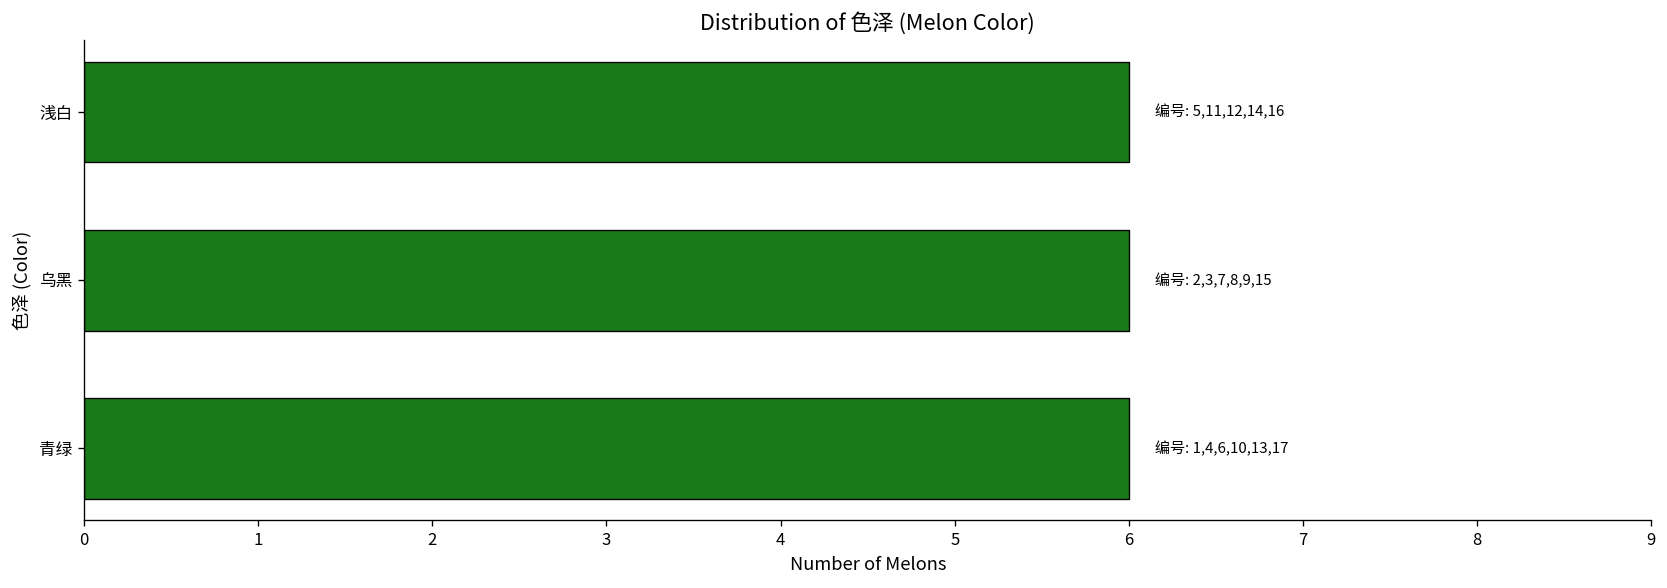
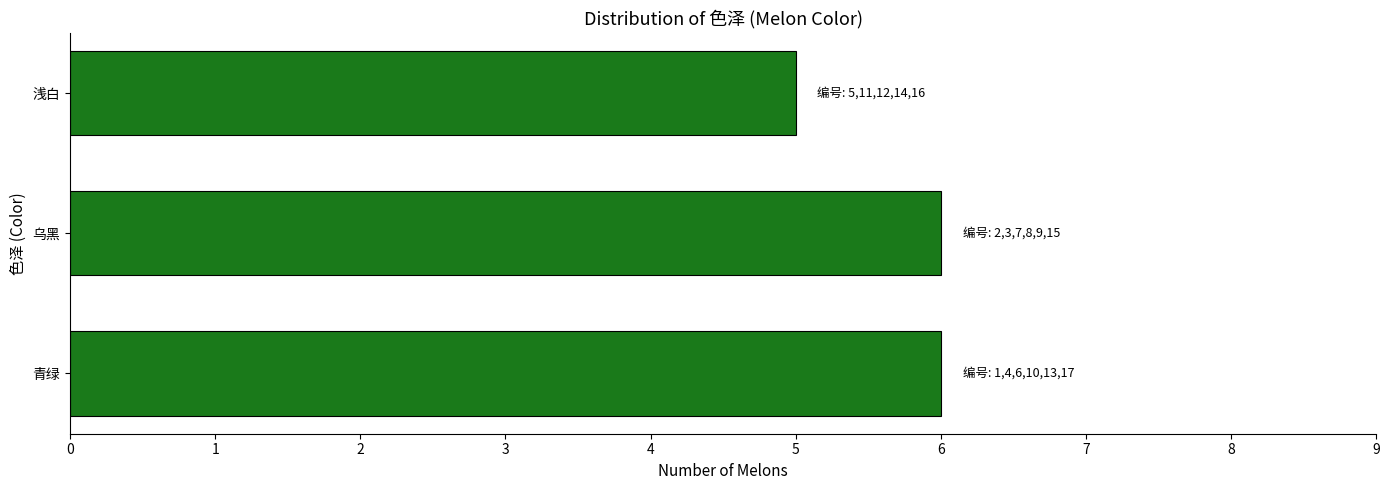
  {
-   "浅白": 6
+   "浅白": 5
  }
